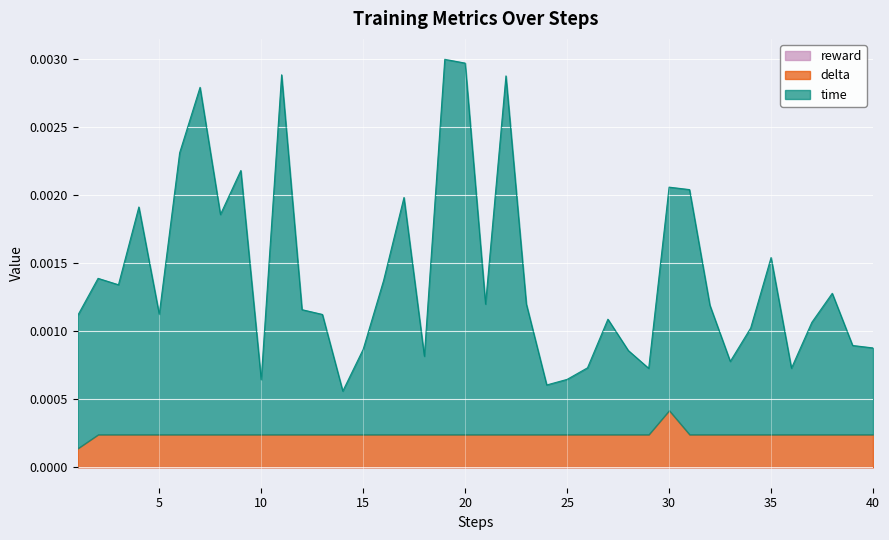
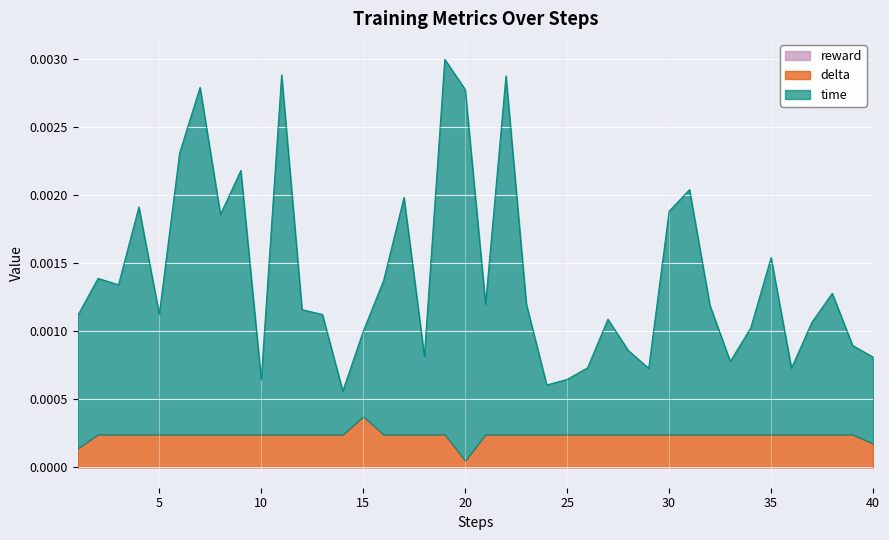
  {
    "reward": {
      "5": 0.00000,
      "10": 0.00000,
      "15": 0.00000,
      "20": 0.00000,
      "25": 0.00000,
      "30": 0.00000,
      "35": 0.00000,
      "40": 0.00000
    },
    "delta": {
      "5": 0.00024,
      "10": 0.00024,
-     "15": 0.00024,
-     "20": 0.00024,
+     "15": 0.00037,
+     "20": 0.00005,
      "25": 0.00024,
-     "30": 0.00042,
+     "30": 0.00024,
      "35": 0.00024,
-     "40": 0.00024
+     "40": 0.00017
    },
    "time": {
      "5": 0.00088,
      "10": 0.00040,
      "15": 0.00063,
      "20": 0.00273,
      "25": 0.00041,
      "30": 0.00164,
      "35": 0.00130,
      "40": 0.00064
    }
  }
